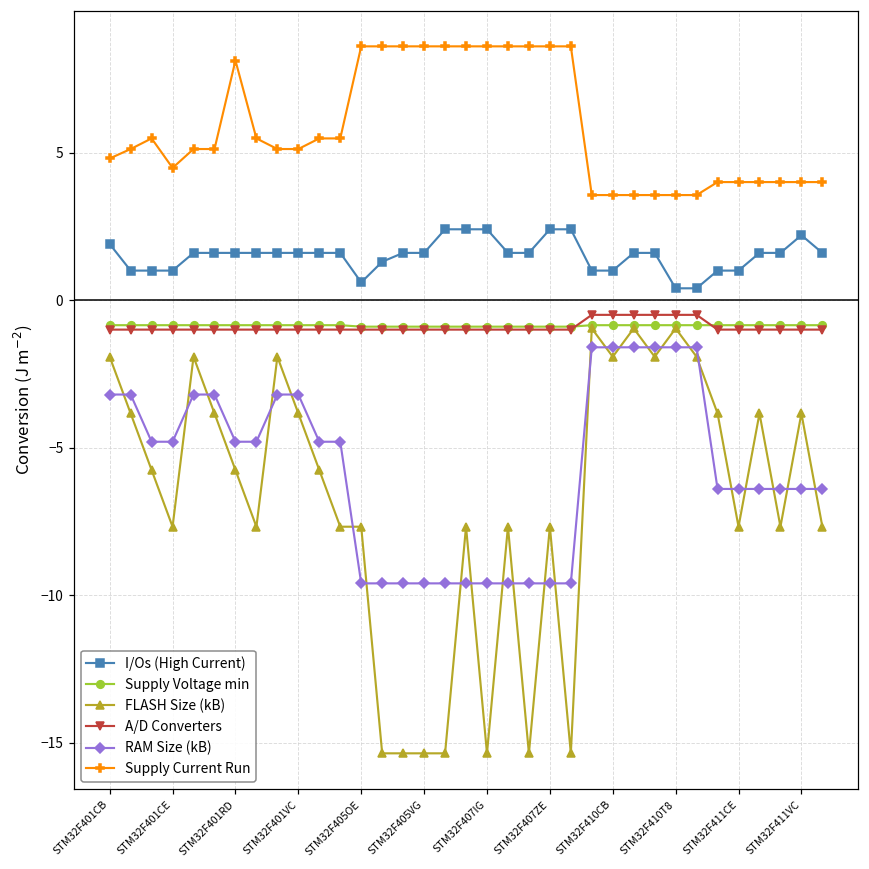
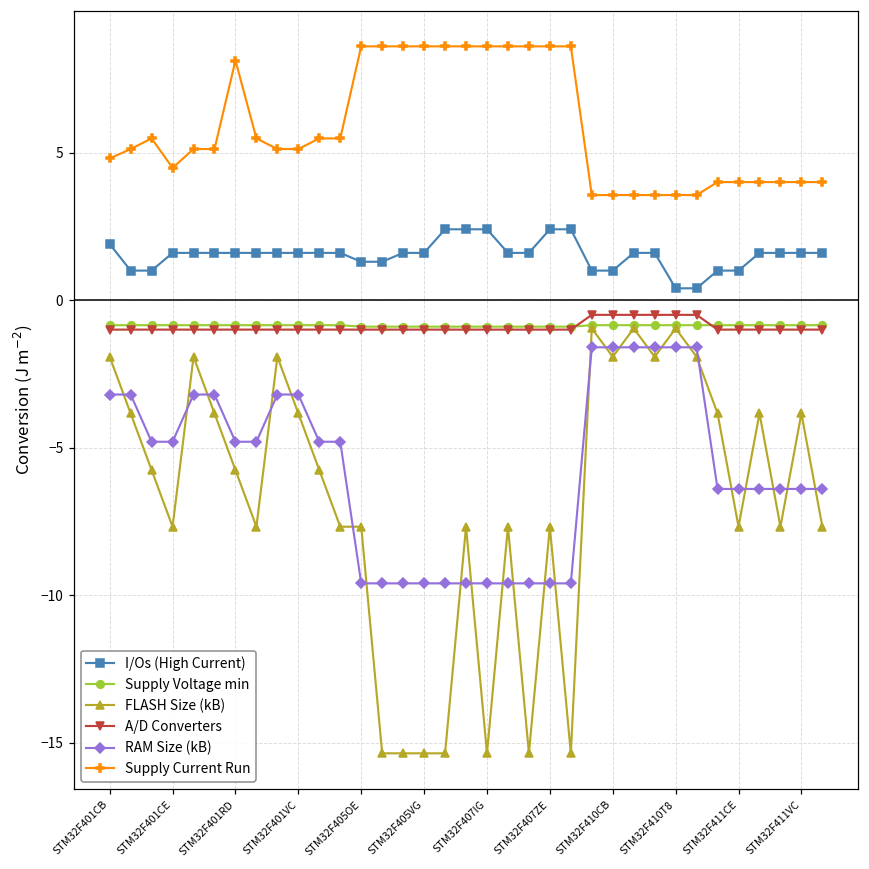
  {
    "I/Os (High Current)": {
      "STM32F401CB": 1.9,
-     "STM32F401CE": 1.0,
+     "STM32F401CE": 1.6,
      "STM32F401RD": 1.6,
      "STM32F401VC": 1.6,
-     "STM32F405OE": 0.6,
+     "STM32F405OE": 1.3,
      "STM32F405VG": 1.6,
      "STM32F407IG": 2.4,
      "STM32F407ZE": 2.4,
      "STM32F410CB": 1.0,
      "STM32F410T8": 0.4,
      "STM32F411CE": 1.0,
-     "STM32F411VC": 2.2
+     "STM32F411VC": 1.6
    },
    "A/D Converters": {
      "STM32F401CB": -1.0,
      "STM32F401CE": -1.0,
      "STM32F401RD": -1.0,
      "STM32F401VC": -1.0,
      "STM32F405OE": -1.0,
      "STM32F405VG": -1.0,
      "STM32F407IG": -1.0,
      "STM32F407ZE": -1.0,
      "STM32F410CB": -0.5,
      "STM32F410T8": -0.5,
      "STM32F411CE": -1.0,
      "STM32F411VC": -1.0
    },
    "RAM Size (kB)": {
      "STM32F401CB": -3.2,
      "STM32F401CE": -4.8,
      "STM32F401RD": -4.8,
      "STM32F401VC": -3.2,
      "STM32F405OE": -9.6,
      "STM32F405VG": -9.6,
      "STM32F407IG": -9.6,
      "STM32F407ZE": -9.6,
      "STM32F410CB": -1.6,
      "STM32F410T8": -1.6,
      "STM32F411CE": -6.4,
      "STM32F411VC": -6.4
    },
    "Supply Current Run": {
      "STM32F401CB": 4.8,
      "STM32F401CE": 4.5,
      "STM32F401RD": 8.1,
      "STM32F401VC": 5.1,
      "STM32F405OE": 8.6,
      "STM32F405VG": 8.6,
      "STM32F407IG": 8.6,
      "STM32F407ZE": 8.6,
      "STM32F410CB": 3.6,
      "STM32F410T8": 3.6,
      "STM32F411CE": 4.0,
      "STM32F411VC": 4.0
    }
  }
